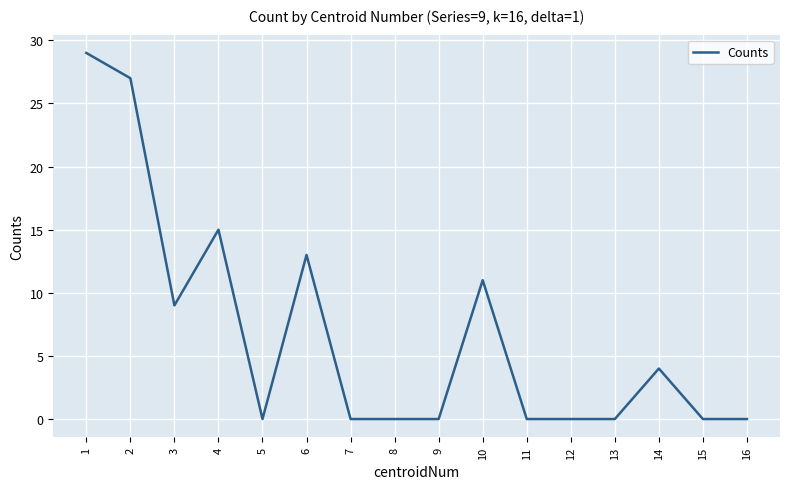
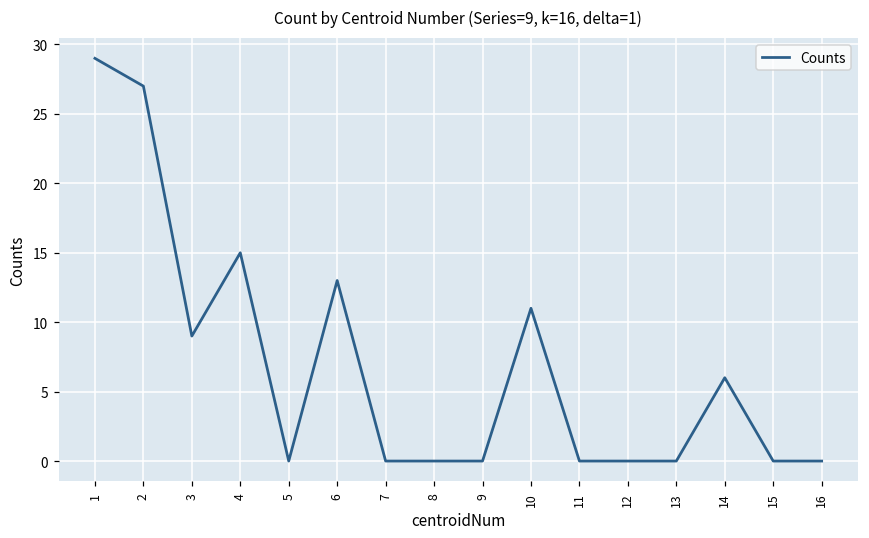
  {
    "1": 29,
    "2": 27,
    "3": 9,
    "4": 15,
    "5": 0,
    "6": 13,
    "7": 0,
    "8": 0,
    "9": 0,
    "10": 11,
    "11": 0,
    "12": 0,
    "13": 0,
-   "14": 4,
+   "14": 6,
    "15": 0,
    "16": 0
  }
